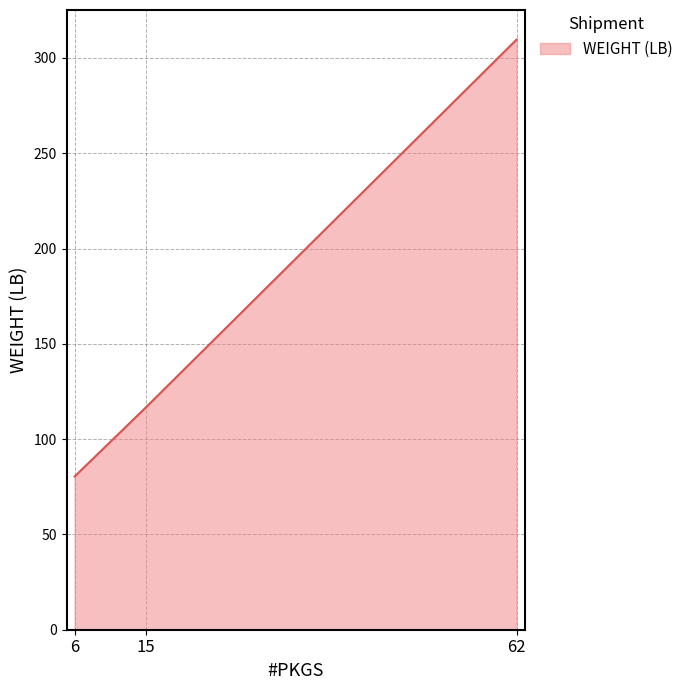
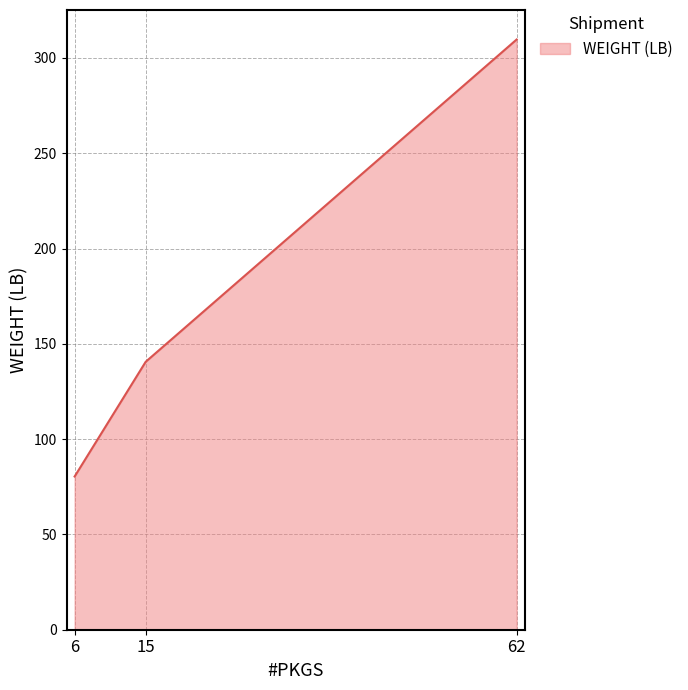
  {
    "6": 80,
-   "15": 117,
+   "15": 141,
    "62": 310
  }
